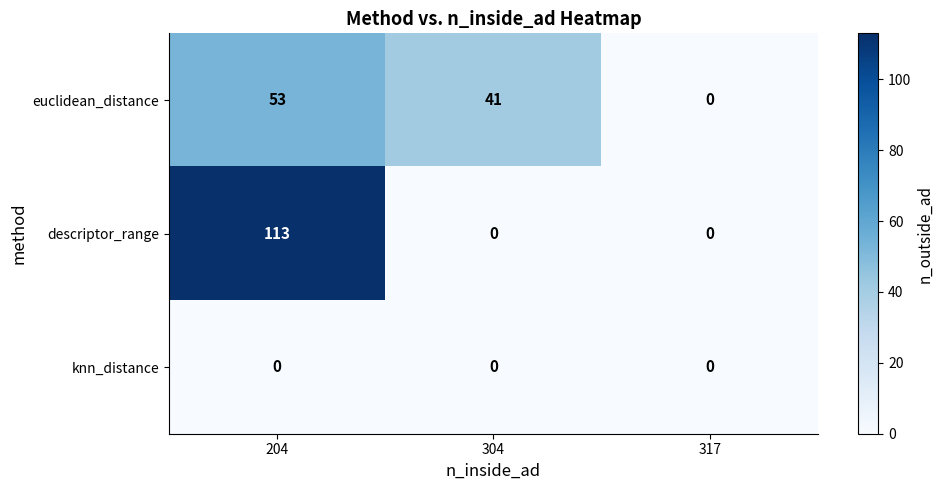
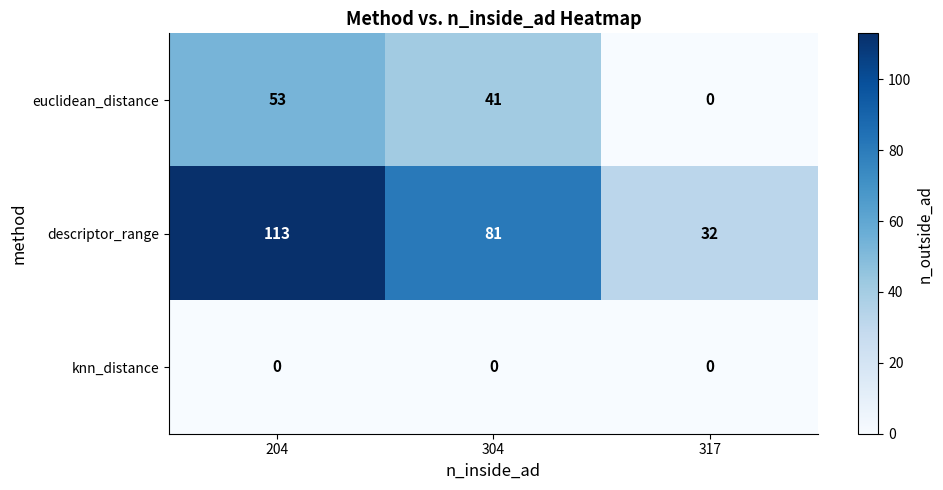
  {
    "euclidean_distance": {
      "204": 53,
      "304": 41,
      "317": 0
    },
    "descriptor_range": {
      "204": 113,
-     "304": 0,
-     "317": 0
+     "304": 81,
+     "317": 32
    },
    "knn_distance": {
      "204": 0,
      "304": 0,
      "317": 0
    }
  }
